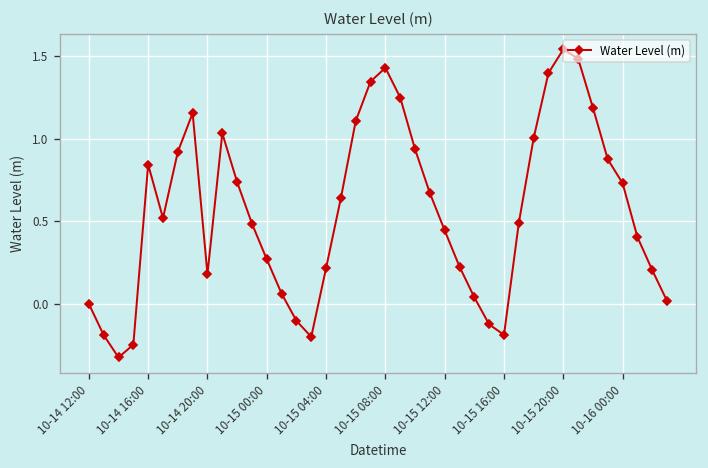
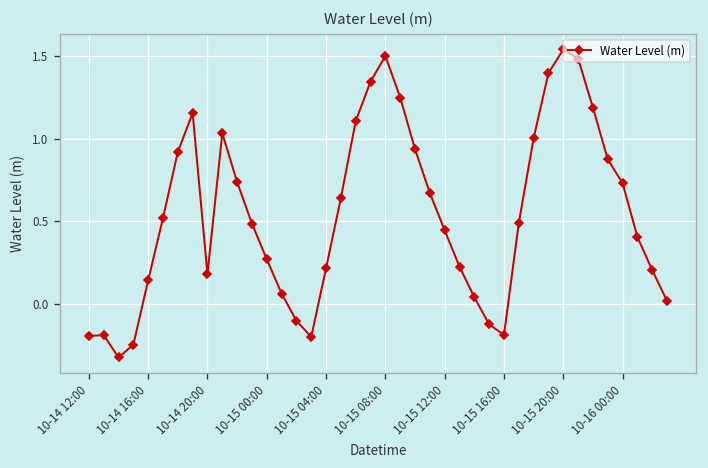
  {
-   "10-14 12:00": 0.00,
-   "10-14 16:00": 0.84,
+   "10-14 12:00": -0.19,
+   "10-14 16:00": 0.14,
    "10-14 20:00": 0.18,
    "10-15 00:00": 0.27,
    "10-15 04:00": 0.22,
-   "10-15 08:00": 1.43,
+   "10-15 08:00": 1.50,
    "10-15 12:00": 0.44,
    "10-15 16:00": -0.19,
    "10-15 20:00": 1.54,
    "10-16 00:00": 0.73
  }
